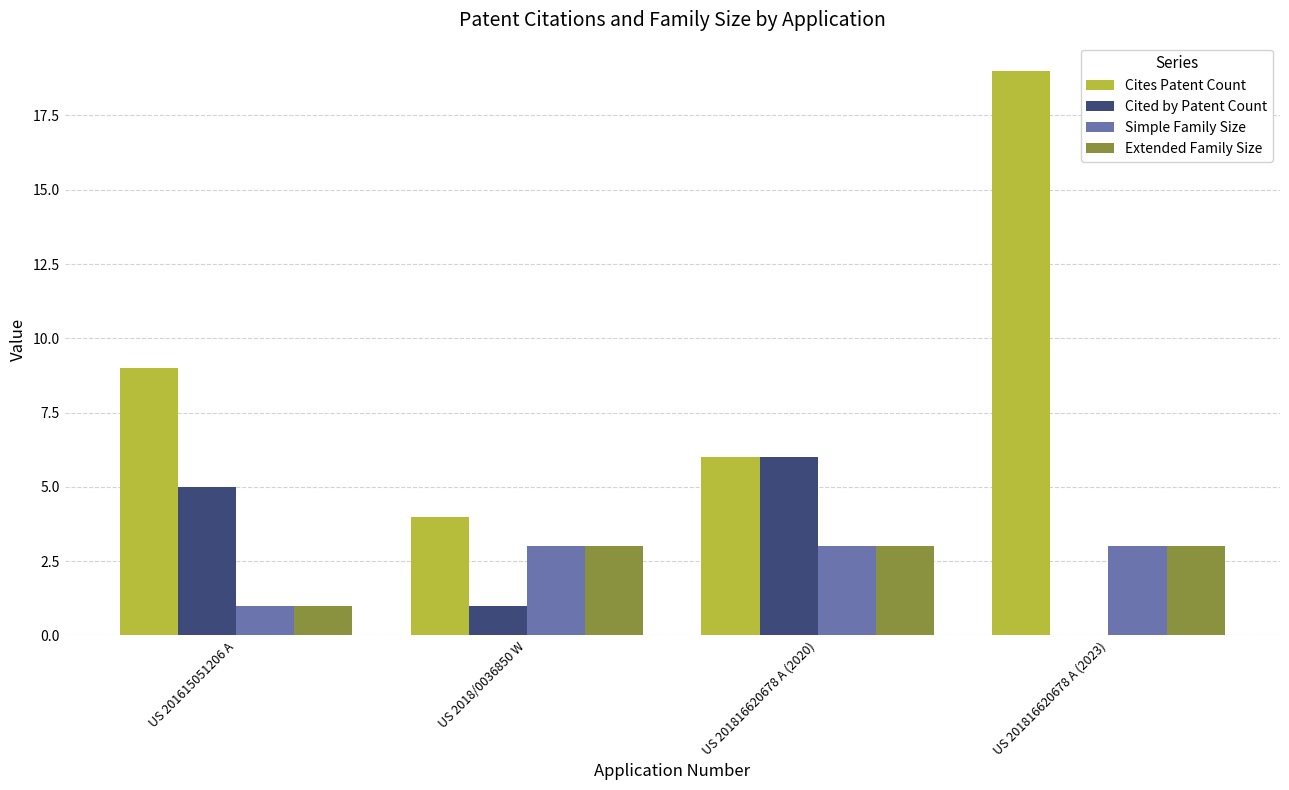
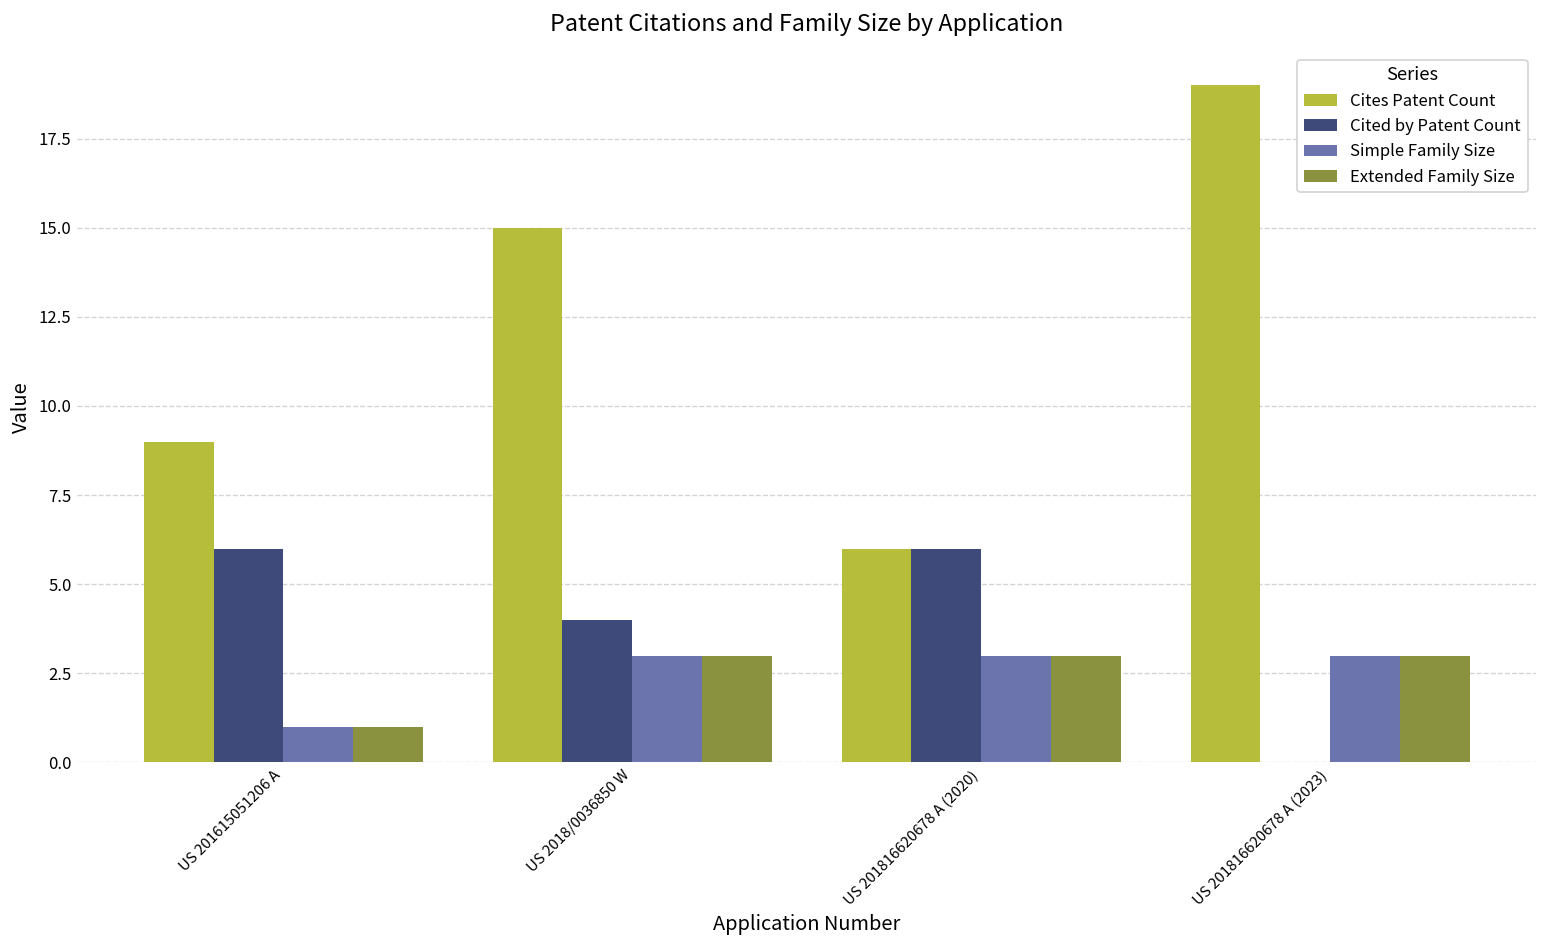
  {
    "Cites Patent Count": {
      "US 201615051206 A": 9,
-     "US 2018/0036850 W": 4,
+     "US 2018/0036850 W": 15,
      "US 201816620678 A (2020)": 6,
      "US 201816620678 A (2023)": 19
    },
    "Cited by Patent Count": {
-     "US 201615051206 A": 5,
-     "US 2018/0036850 W": 1,
+     "US 201615051206 A": 6,
+     "US 2018/0036850 W": 4,
      "US 201816620678 A (2020)": 6,
      "US 201816620678 A (2023)": 0
    },
    "Simple Family Size": {
      "US 201615051206 A": 1,
      "US 2018/0036850 W": 3,
      "US 201816620678 A (2020)": 3,
      "US 201816620678 A (2023)": 3
    },
    "Extended Family Size": {
      "US 201615051206 A": 1,
      "US 2018/0036850 W": 3,
      "US 201816620678 A (2020)": 3,
      "US 201816620678 A (2023)": 3
    }
  }
